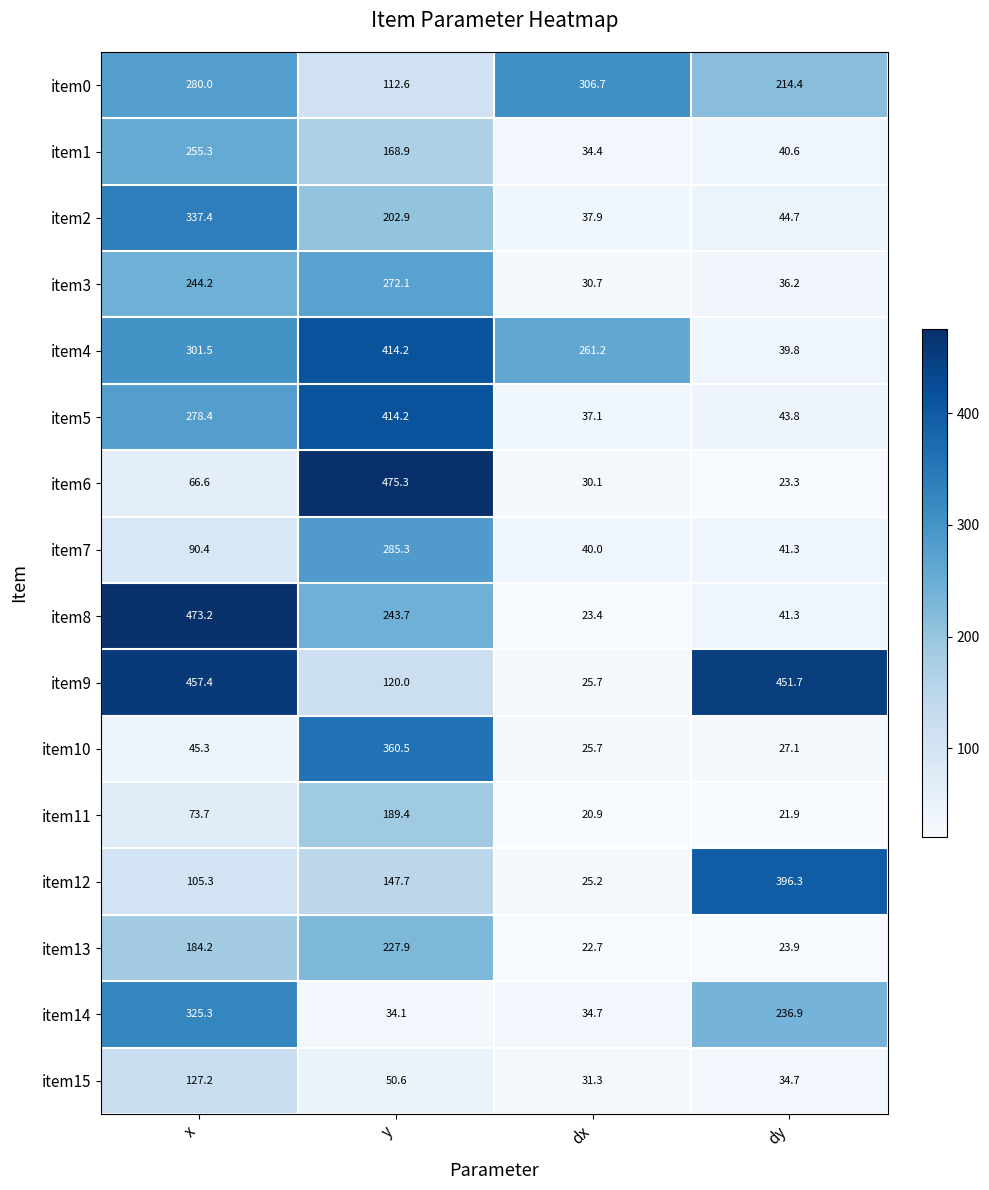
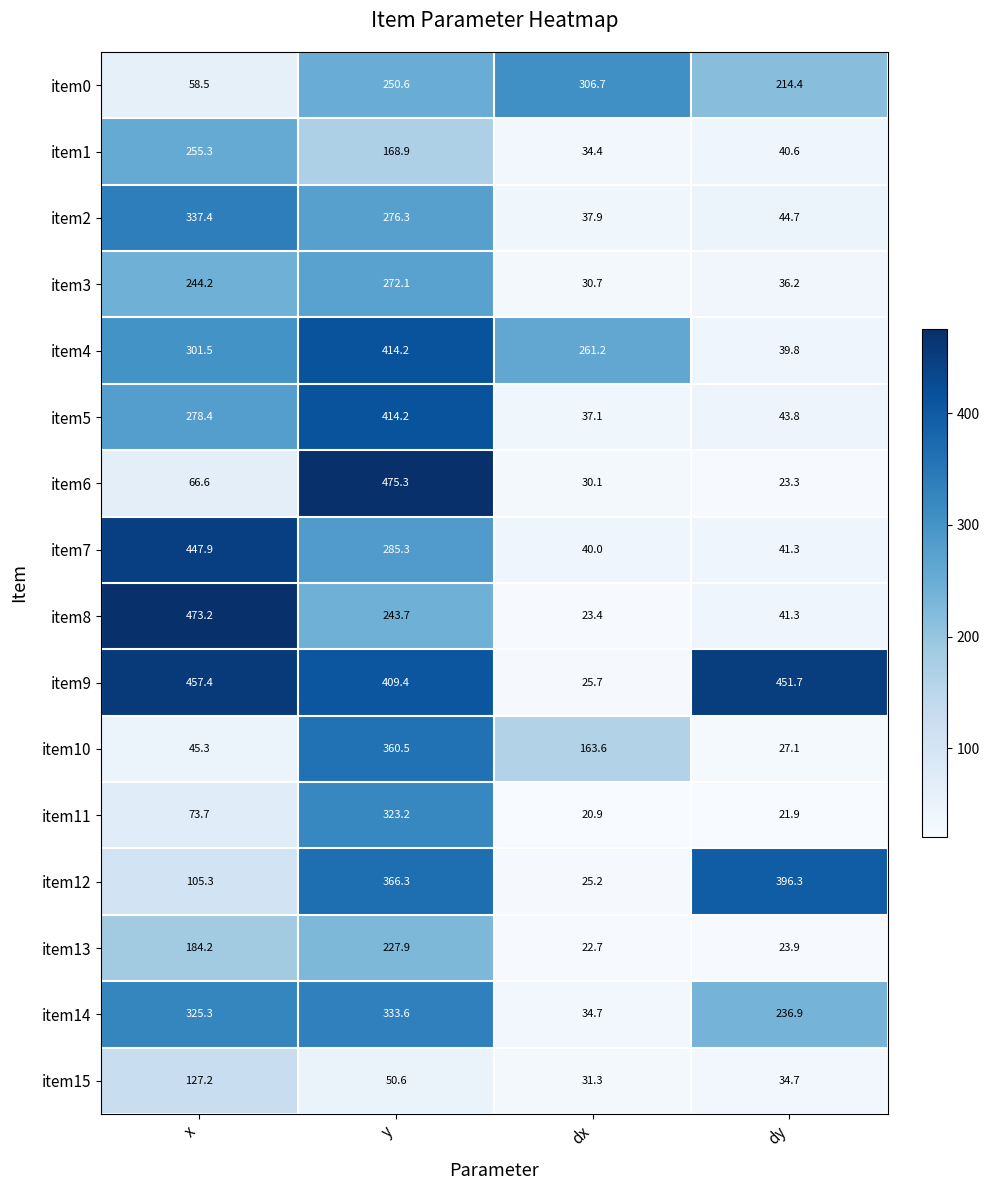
  {
    "item0": {
-     "x": 280.0,
-     "y": 112.6,
+     "x": 58.5,
+     "y": 250.6,
      "dx": 306.7,
      "dy": 214.4
    },
    "item1": {
      "x": 255.3,
      "y": 168.9,
      "dx": 34.4,
      "dy": 40.6
    },
    "item2": {
      "x": 337.4,
-     "y": 202.9,
+     "y": 276.3,
      "dx": 37.9,
      "dy": 44.7
    },
    "item3": {
      "x": 244.2,
      "y": 272.1,
      "dx": 30.7,
      "dy": 36.2
    },
    "item4": {
      "x": 301.5,
      "y": 414.2,
      "dx": 261.2,
      "dy": 39.8
    },
    "item5": {
      "x": 278.4,
      "y": 414.2,
      "dx": 37.1,
      "dy": 43.8
    },
    "item6": {
      "x": 66.6,
      "y": 475.3,
      "dx": 30.1,
      "dy": 23.3
    },
    "item7": {
-     "x": 90.4,
+     "x": 447.9,
      "y": 285.3,
      "dx": 40.0,
      "dy": 41.3
    },
    "item8": {
      "x": 473.2,
      "y": 243.7,
      "dx": 23.4,
      "dy": 41.3
    },
    "item9": {
      "x": 457.4,
-     "y": 120.0,
+     "y": 409.4,
      "dx": 25.7,
      "dy": 451.7
    },
    "item10": {
      "x": 45.3,
      "y": 360.5,
-     "dx": 25.7,
+     "dx": 163.6,
      "dy": 27.1
    },
    "item11": {
      "x": 73.7,
-     "y": 189.4,
+     "y": 323.2,
      "dx": 20.9,
      "dy": 21.9
    },
    "item12": {
      "x": 105.3,
-     "y": 147.7,
+     "y": 366.3,
      "dx": 25.2,
      "dy": 396.3
    },
    "item13": {
      "x": 184.2,
      "y": 227.9,
      "dx": 22.7,
      "dy": 23.9
    },
    "item14": {
      "x": 325.3,
-     "y": 34.1,
+     "y": 333.6,
      "dx": 34.7,
      "dy": 236.9
    },
    "item15": {
      "x": 127.2,
      "y": 50.6,
      "dx": 31.3,
      "dy": 34.7
    }
  }
